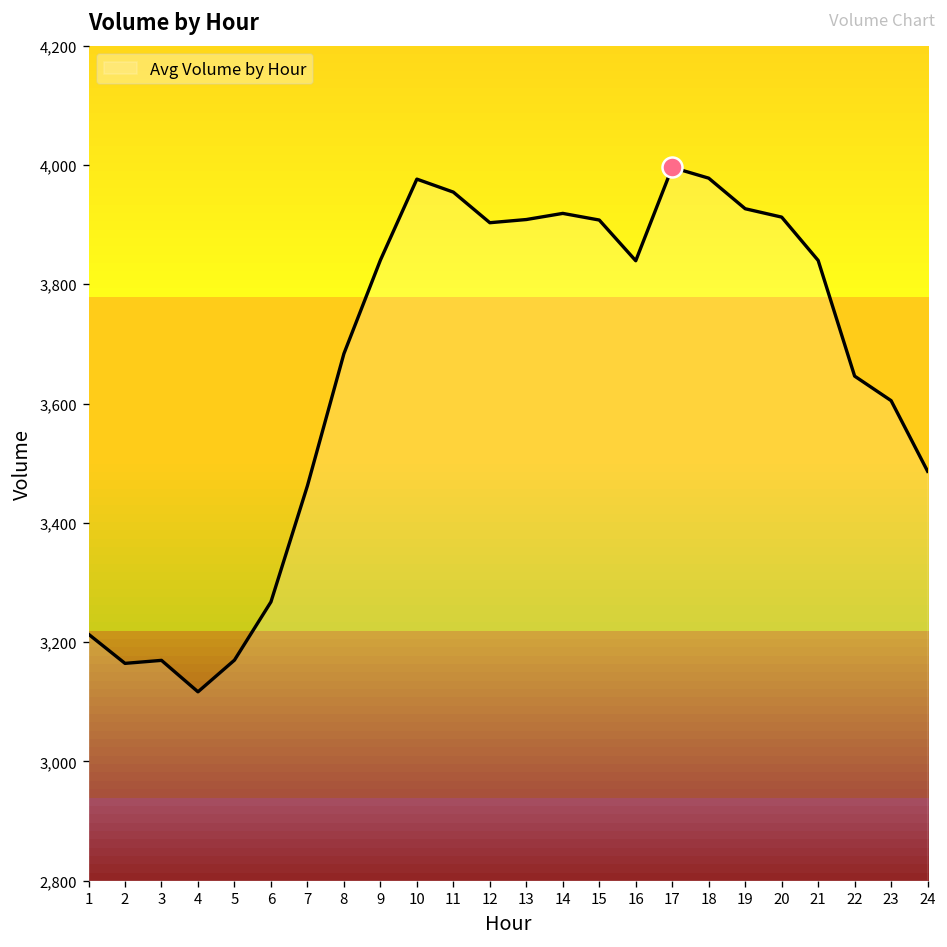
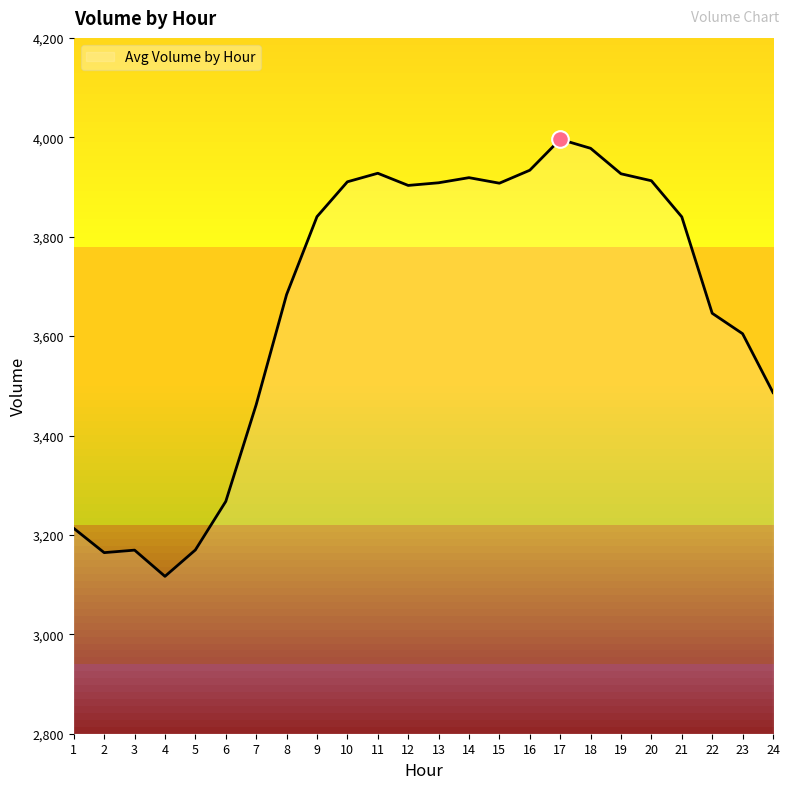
  {
    "Avg Volume by Hour": {
      "1": "3,210",
      "2": "3,160",
      "3": "3,170",
      "4": "3,120",
      "5": "3,170",
      "6": "3,270",
      "7": "3,460",
      "8": "3,680",
      "9": "3,840",
-     "10": "3,980",
-     "11": "3,950",
+     "10": "3,910",
+     "11": "3,930",
      "12": "3,900",
      "13": "3,910",
      "14": "3,920",
      "15": "3,910",
-     "16": "3,840",
+     "16": "3,930",
      "18": "3,980",
      "19": "3,930",
      "20": "3,910",
      "21": "3,840",
      "22": "3,650",
      "23": "3,600",
      "24": "3,490"
    }
  }
